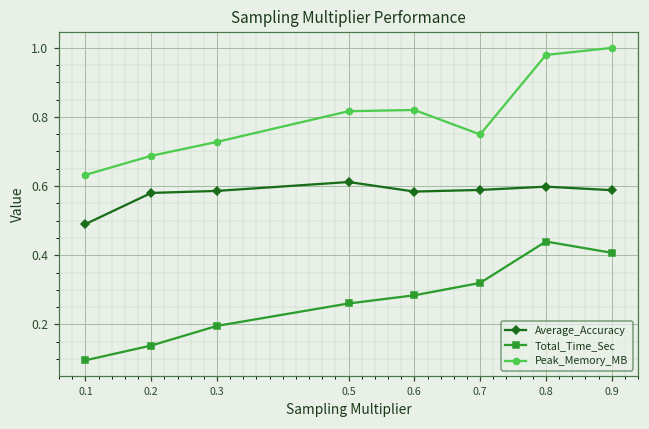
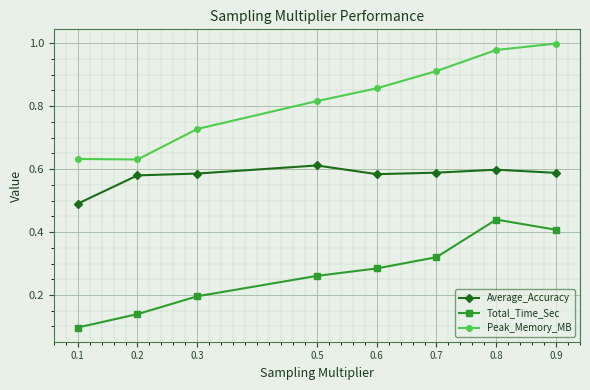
  {
    "Peak_Memory_MB": {
      "0.1": 0.63,
-     "0.2": 0.69,
+     "0.2": 0.63,
      "0.3": 0.73,
      "0.5": 0.82,
-     "0.6": 0.82,
-     "0.7": 0.75,
+     "0.6": 0.86,
+     "0.7": 0.91,
      "0.8": 0.98,
      "0.9": 1.00
    }
  }
